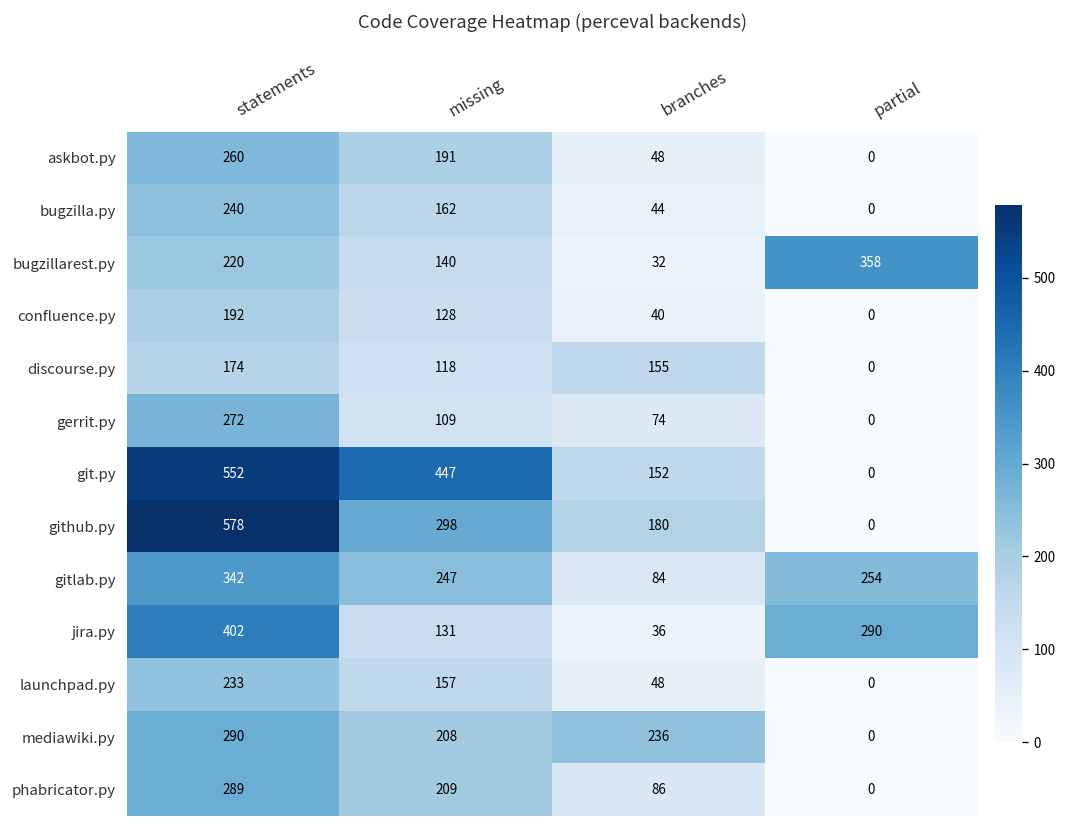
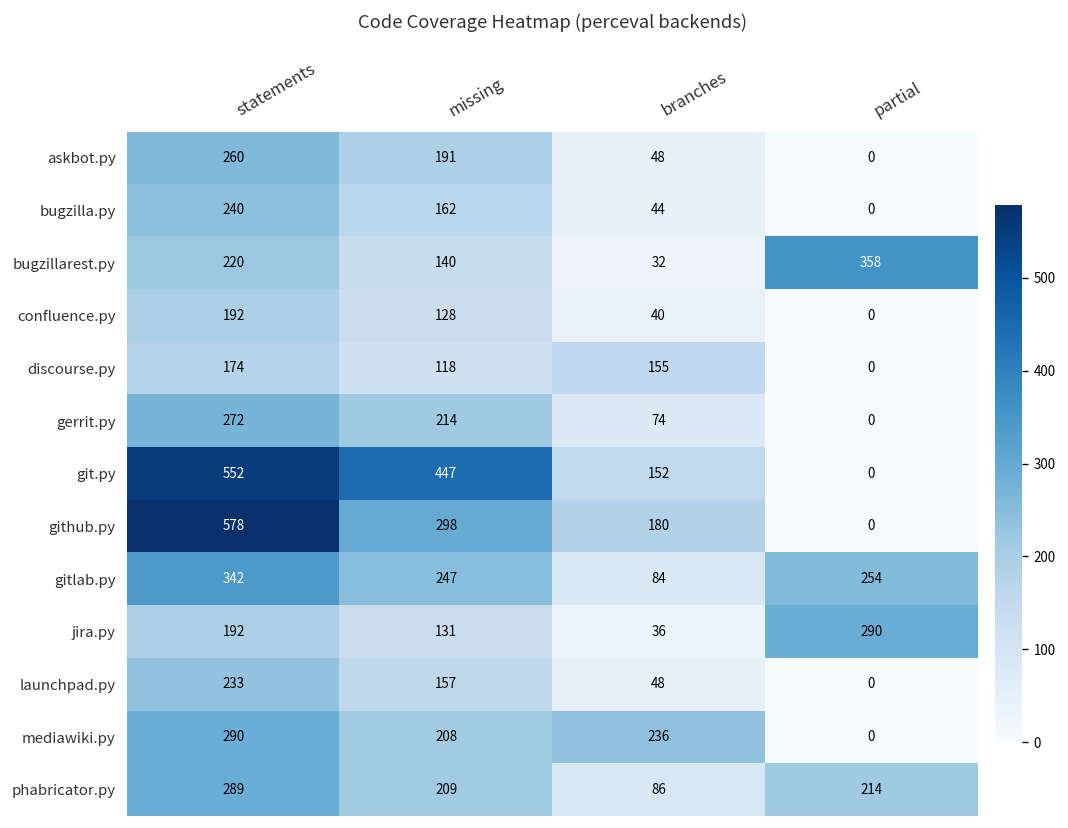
  {
    "askbot.py": {
      "statements": 260,
      "missing": 191,
      "branches": 48,
      "partial": 0
    },
    "bugzilla.py": {
      "statements": 240,
      "missing": 162,
      "branches": 44,
      "partial": 0
    },
    "bugzillarest.py": {
      "statements": 220,
      "missing": 140,
      "branches": 32,
      "partial": 358
    },
    "confluence.py": {
      "statements": 192,
      "missing": 128,
      "branches": 40,
      "partial": 0
    },
    "discourse.py": {
      "statements": 174,
      "missing": 118,
      "branches": 155,
      "partial": 0
    },
    "gerrit.py": {
      "statements": 272,
-     "missing": 109,
+     "missing": 214,
      "branches": 74,
      "partial": 0
    },
    "git.py": {
      "statements": 552,
      "missing": 447,
      "branches": 152,
      "partial": 0
    },
    "github.py": {
      "statements": 578,
      "missing": 298,
      "branches": 180,
      "partial": 0
    },
    "gitlab.py": {
      "statements": 342,
      "missing": 247,
      "branches": 84,
      "partial": 254
    },
    "jira.py": {
-     "statements": 402,
+     "statements": 192,
      "missing": 131,
      "branches": 36,
      "partial": 290
    },
    "launchpad.py": {
      "statements": 233,
      "missing": 157,
      "branches": 48,
      "partial": 0
    },
    "mediawiki.py": {
      "statements": 290,
      "missing": 208,
      "branches": 236,
      "partial": 0
    },
    "phabricator.py": {
      "statements": 289,
      "missing": 209,
      "branches": 86,
-     "partial": 0
+     "partial": 214
    }
  }
